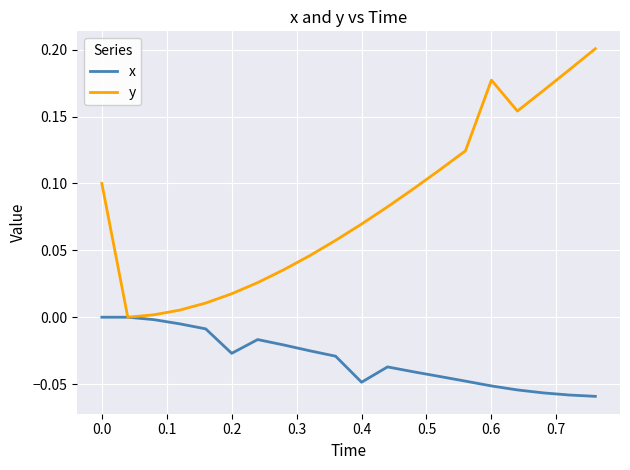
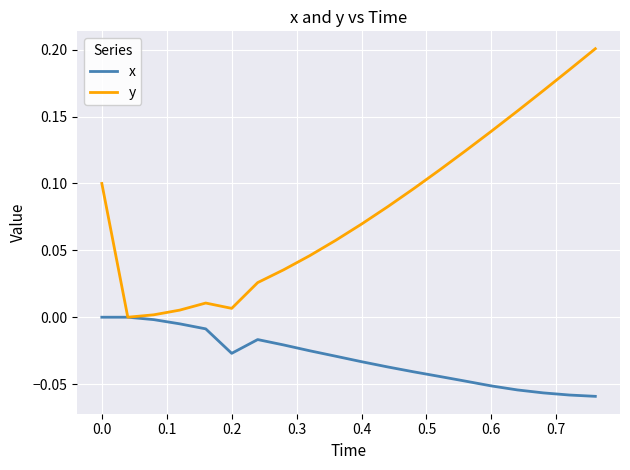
  {
    "x": {
      "0.0": 0.000,
      "0.2": -0.027,
-     "0.4": -0.049,
+     "0.4": -0.033,
      "0.6": -0.051
    },
    "y": {
      "0.0": 0.100,
-     "0.2": 0.018,
+     "0.2": 0.007,
      "0.4": 0.070,
-     "0.6": 0.177
+     "0.6": 0.139
    }
  }
